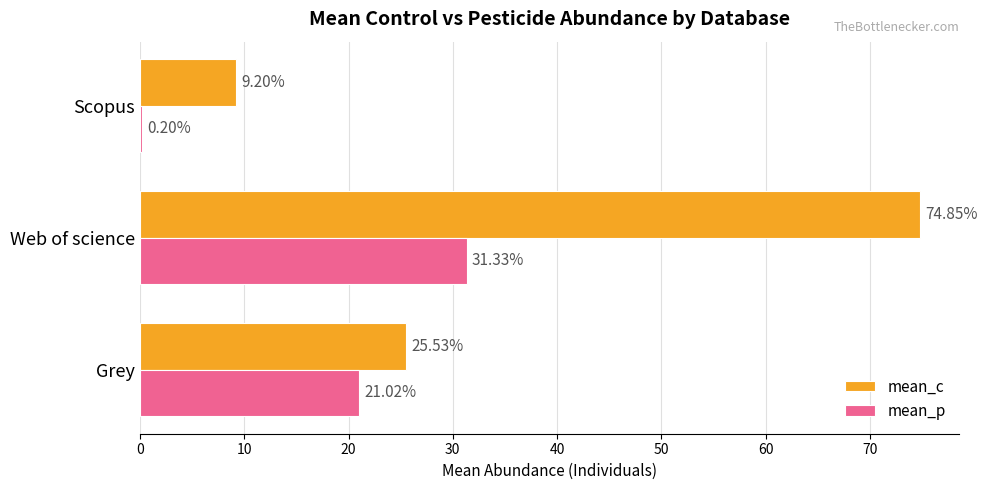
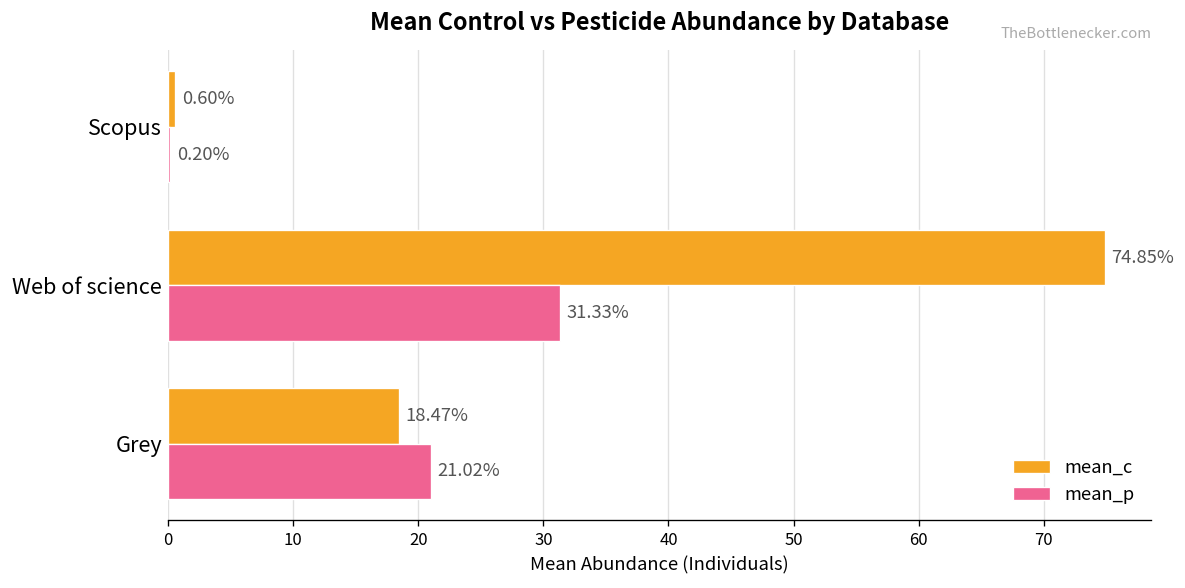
  {
    "mean_c": {
-     "Scopus": "9.20%",
+     "Scopus": "0.60%",
      "Web of science": "74.85%",
-     "Grey": "25.53%"
+     "Grey": "18.47%"
    },
    "mean_p": {
      "Scopus": "0.20%",
      "Web of science": "31.33%",
      "Grey": "21.02%"
    }
  }
